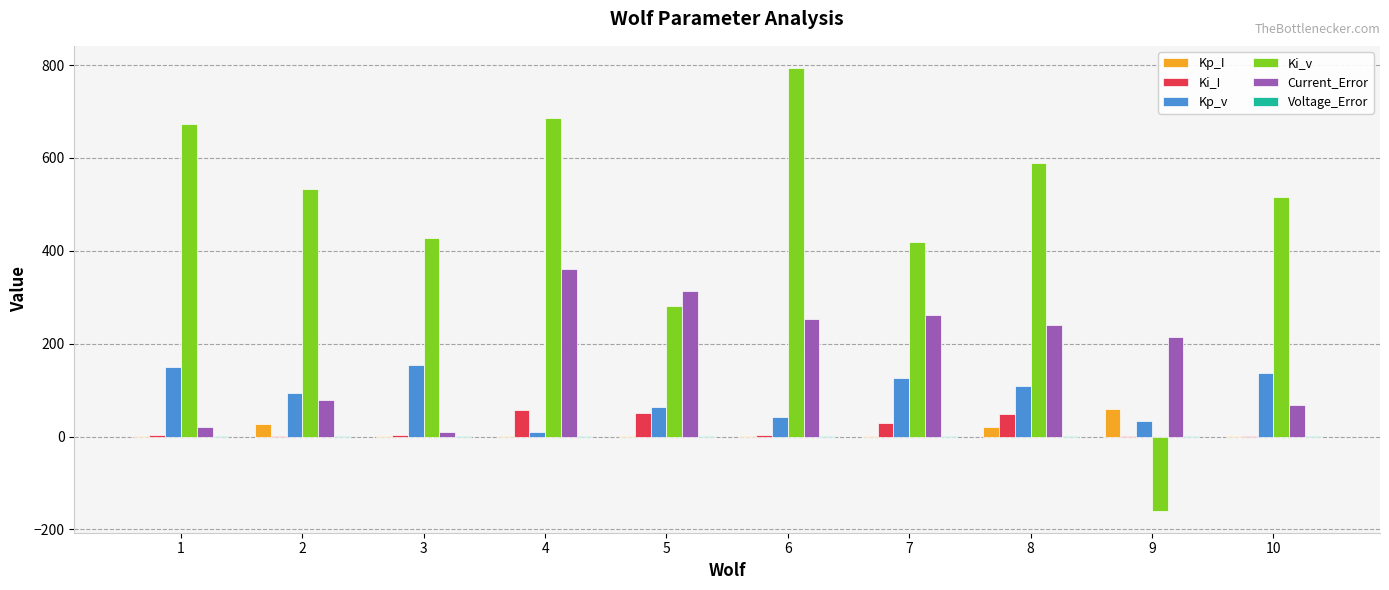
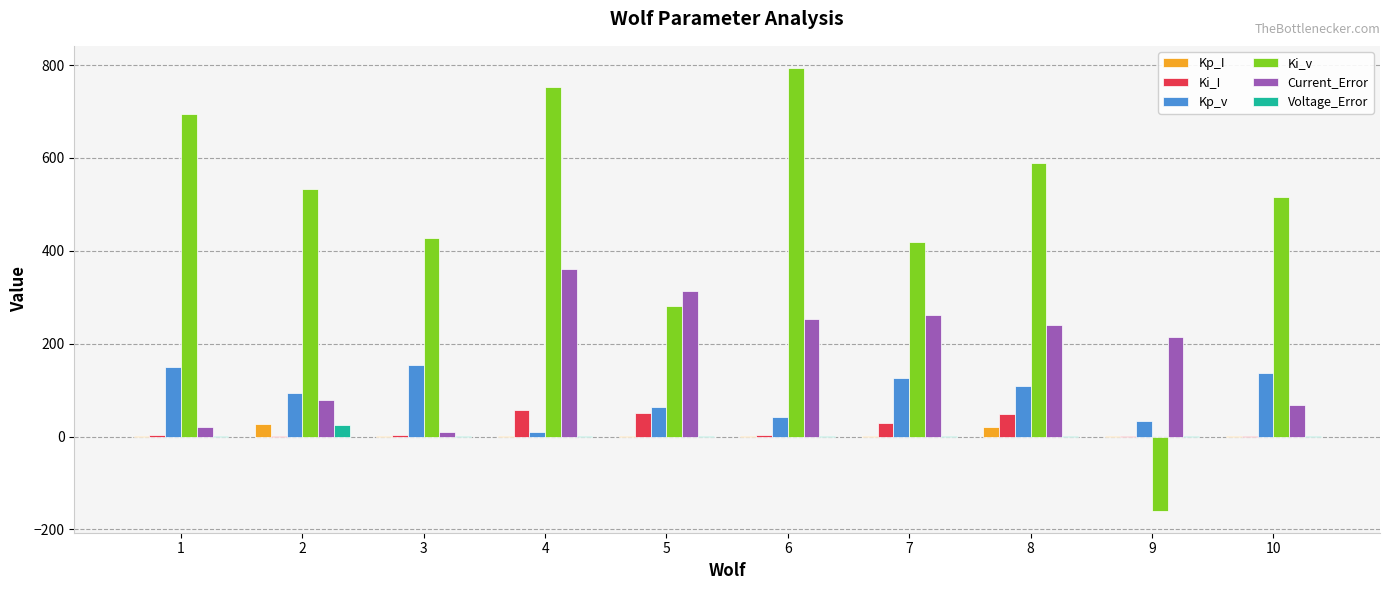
  {
    "Kp_I": {
      "2": 30,
      "8": 20,
-     "9": 60
+     "9": 0
    },
    "Ki_I": {
      "4": 60,
      "5": 50,
      "7": 30,
      "8": 50
    },
    "Kp_v": {
      "1": 150,
      "2": 90,
      "3": 150,
      "4": 10,
      "5": 60,
      "6": 40,
      "7": 130,
      "8": 110,
      "9": 30,
      "10": 140
    },
    "Ki_v": {
-     "1": 670,
+     "1": 690,
      "2": 530,
      "3": 430,
-     "4": 690,
+     "4": 750,
      "5": 280,
      "6": 790,
      "7": 420,
      "8": 590,
      "9": -160,
      "10": 520
    },
    "Current_Error": {
      "1": 20,
      "2": 80,
      "3": 10,
      "4": 360,
      "5": 310,
      "6": 250,
      "7": 260,
      "8": 240,
      "9": 210,
      "10": 70
    },
    "Voltage_Error": {
-     "2": 0
+     "2": 30
    }
  }
